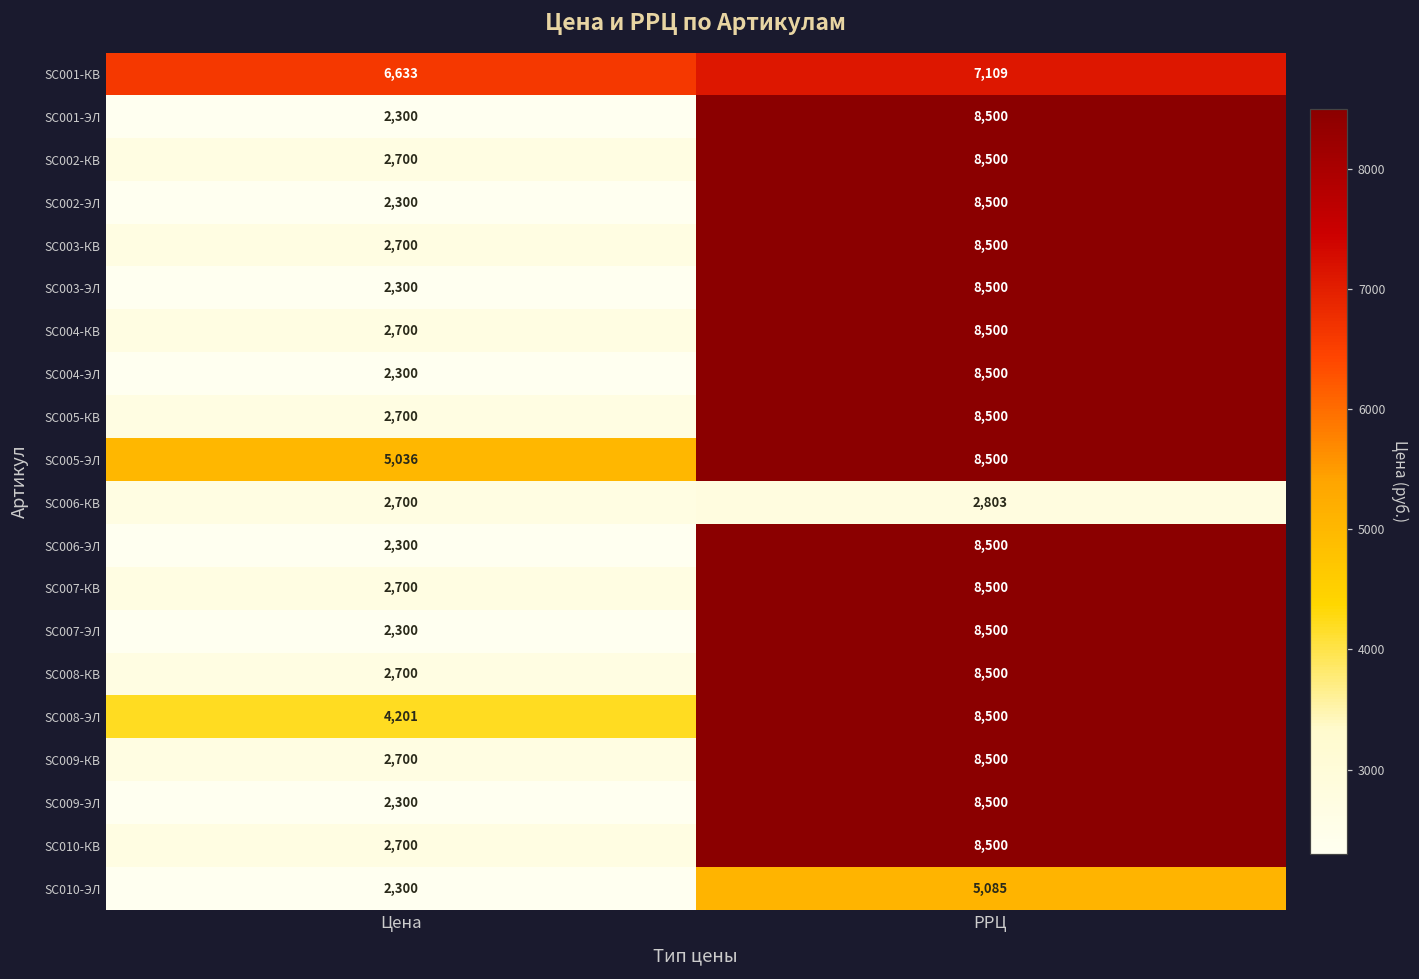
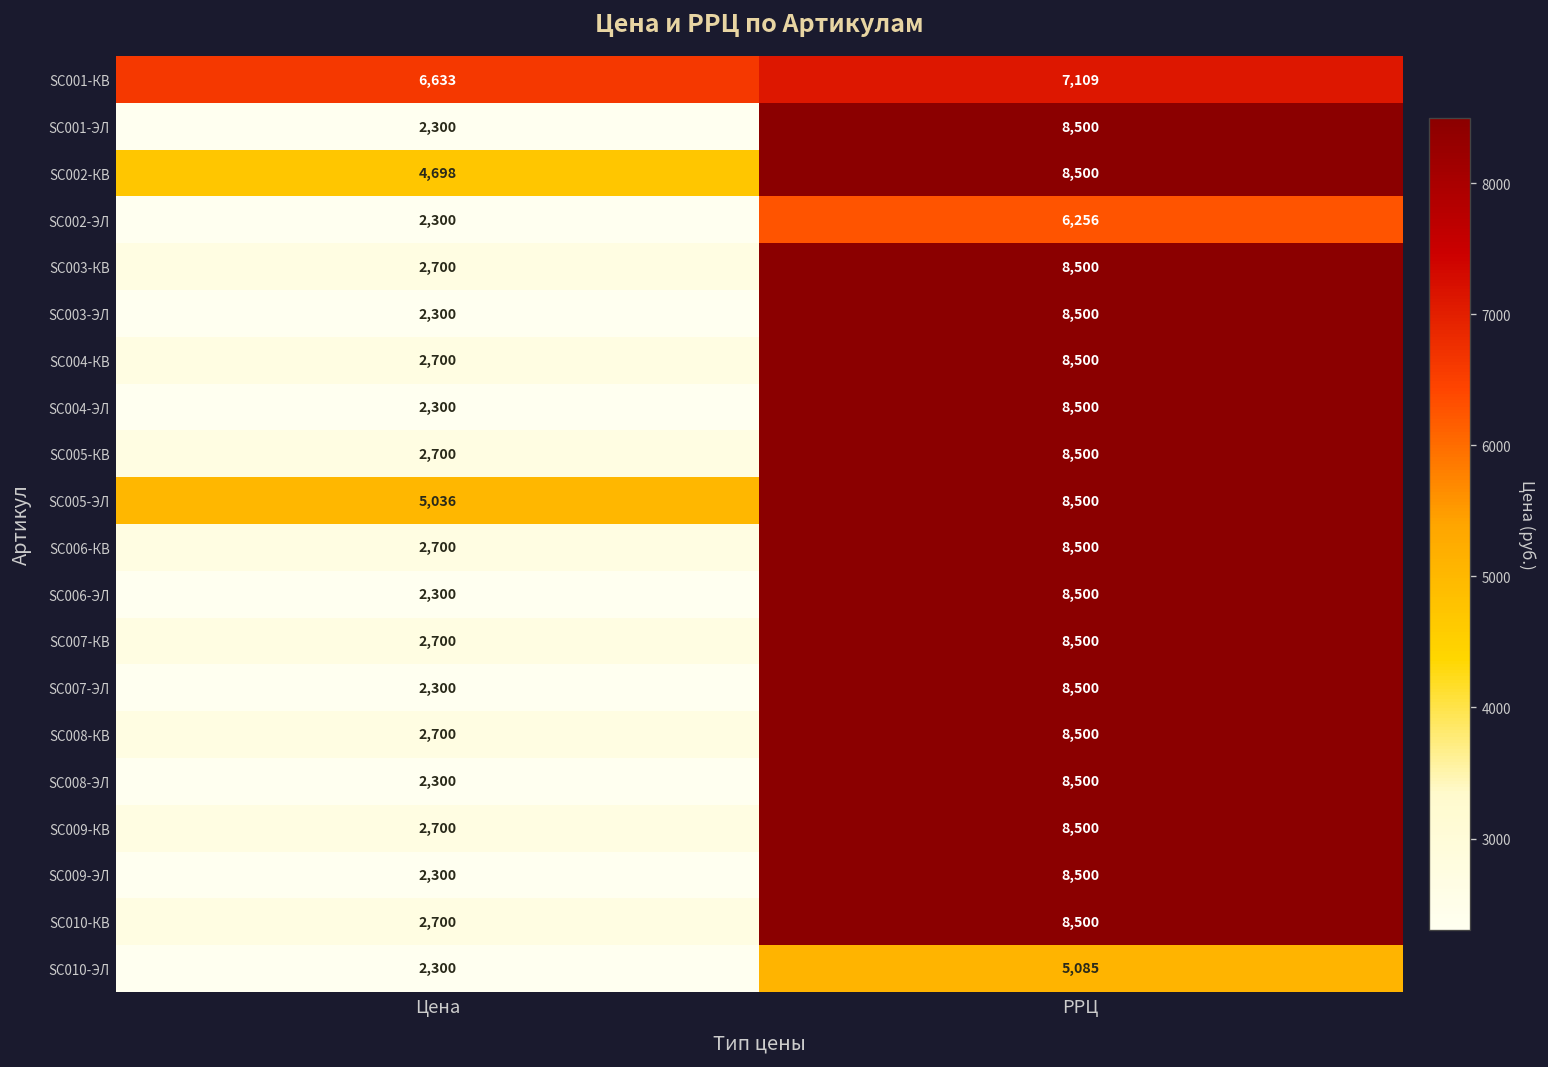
  {
    "SC001-КВ": {
      "Цена": "6,633",
      "РРЦ": "7,109"
    },
    "SC001-ЭЛ": {
      "Цена": "2,300",
      "РРЦ": "8,500"
    },
    "SC002-КВ": {
-     "Цена": "2,700",
+     "Цена": "4,698",
      "РРЦ": "8,500"
    },
    "SC002-ЭЛ": {
      "Цена": "2,300",
-     "РРЦ": "8,500"
+     "РРЦ": "6,256"
    },
    "SC003-КВ": {
      "Цена": "2,700",
      "РРЦ": "8,500"
    },
    "SC003-ЭЛ": {
      "Цена": "2,300",
      "РРЦ": "8,500"
    },
    "SC004-КВ": {
      "Цена": "2,700",
      "РРЦ": "8,500"
    },
    "SC004-ЭЛ": {
      "Цена": "2,300",
      "РРЦ": "8,500"
    },
    "SC005-КВ": {
      "Цена": "2,700",
      "РРЦ": "8,500"
    },
    "SC005-ЭЛ": {
      "Цена": "5,036",
      "РРЦ": "8,500"
    },
    "SC006-КВ": {
      "Цена": "2,700",
-     "РРЦ": "2,803"
+     "РРЦ": "8,500"
    },
    "SC006-ЭЛ": {
      "Цена": "2,300",
      "РРЦ": "8,500"
    },
    "SC007-КВ": {
      "Цена": "2,700",
      "РРЦ": "8,500"
    },
    "SC007-ЭЛ": {
      "Цена": "2,300",
      "РРЦ": "8,500"
    },
    "SC008-КВ": {
      "Цена": "2,700",
      "РРЦ": "8,500"
    },
    "SC008-ЭЛ": {
-     "Цена": "4,201",
+     "Цена": "2,300",
      "РРЦ": "8,500"
    },
    "SC009-КВ": {
      "Цена": "2,700",
      "РРЦ": "8,500"
    },
    "SC009-ЭЛ": {
      "Цена": "2,300",
      "РРЦ": "8,500"
    },
    "SC010-КВ": {
      "Цена": "2,700",
      "РРЦ": "8,500"
    },
    "SC010-ЭЛ": {
      "Цена": "2,300",
      "РРЦ": "5,085"
    }
  }
